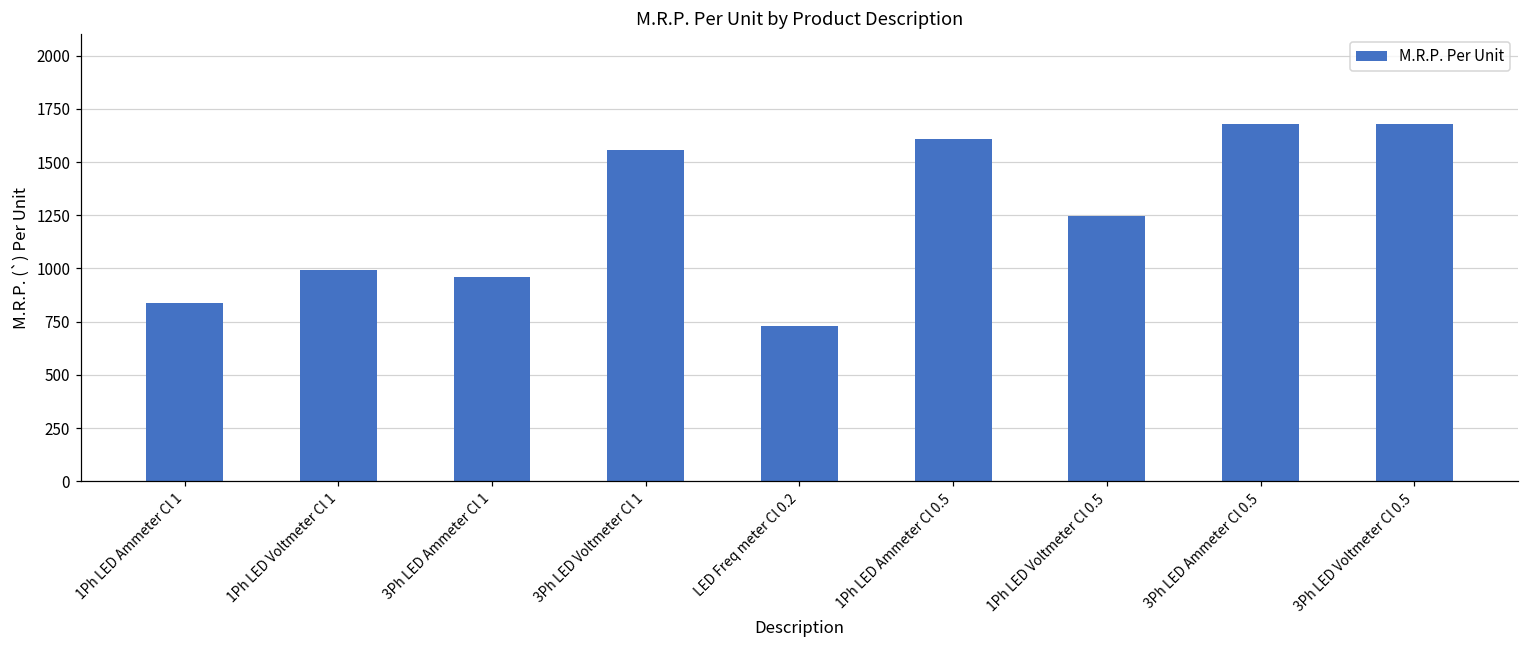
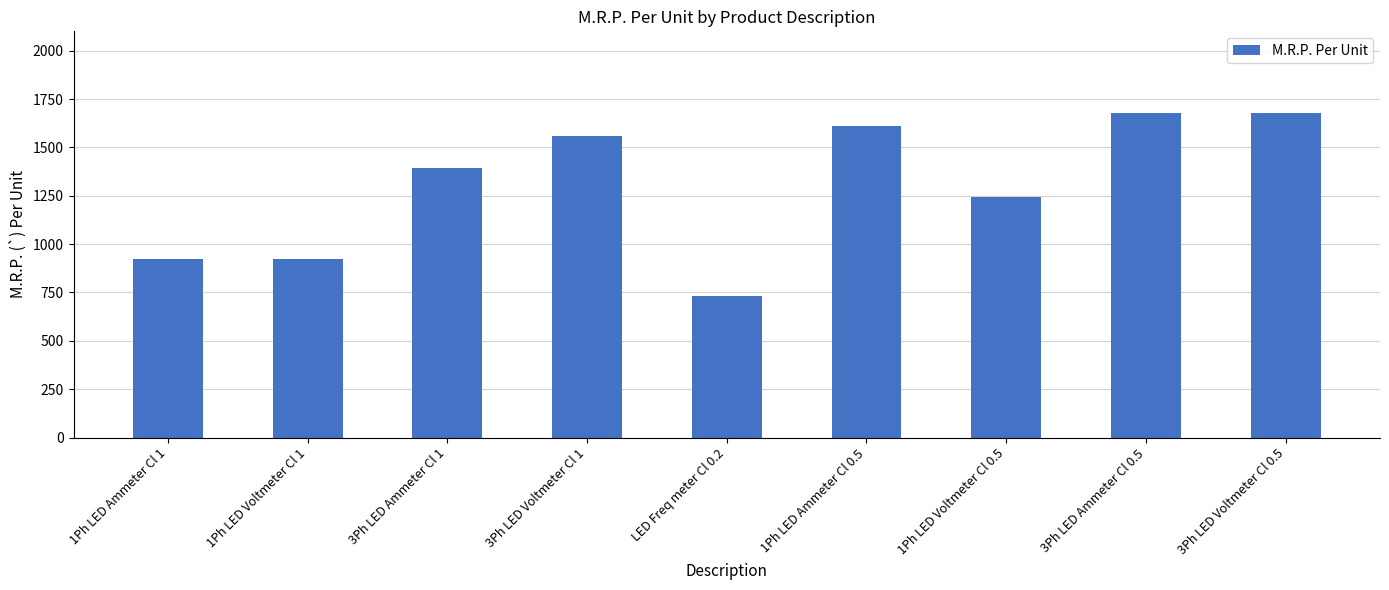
  {
-   "1Ph LED Ammeter Cl 1": 840,
-   "1Ph LED Voltmeter Cl 1": 990,
-   "3Ph LED Ammeter Cl 1": 960,
+   "1Ph LED Ammeter Cl 1": 930,
+   "1Ph LED Voltmeter Cl 1": 930,
+   "3Ph LED Ammeter Cl 1": 1400,
    "3Ph LED Voltmeter Cl 1": 1560,
    "LED Freq meter Cl 0.2": 730,
    "1Ph LED Ammeter Cl 0.5": 1610,
    "1Ph LED Voltmeter Cl 0.5": 1250,
    "3Ph LED Ammeter Cl 0.5": 1680,
    "3Ph LED Voltmeter Cl 0.5": 1680
  }
